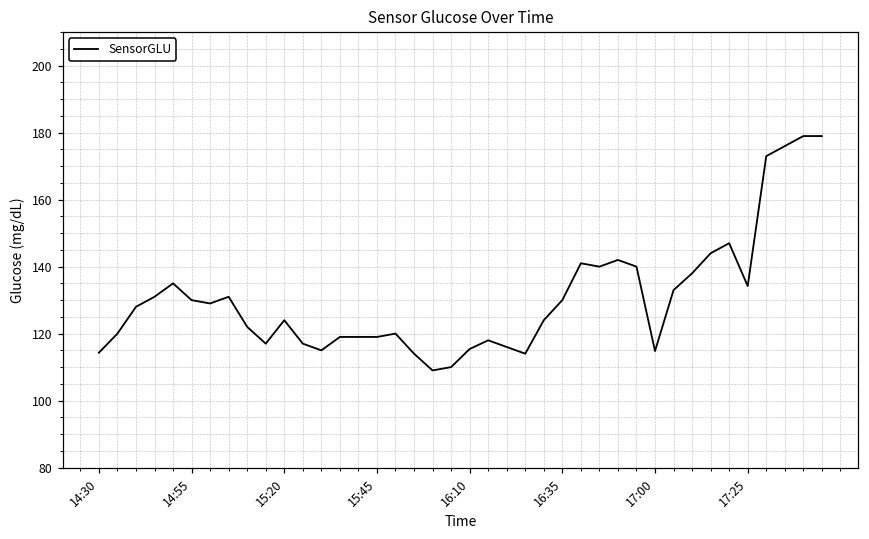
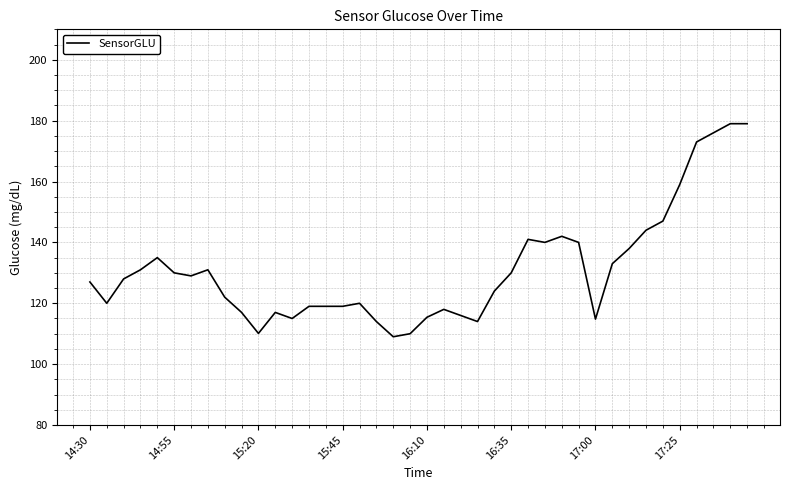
  {
-   "14:30": 114,
+   "14:30": 127,
    "14:55": 130,
-   "15:20": 124,
+   "15:20": 110,
    "15:45": 119,
    "16:10": 115,
    "16:35": 130,
    "17:00": 115,
-   "17:25": 134
+   "17:25": 159
  }
